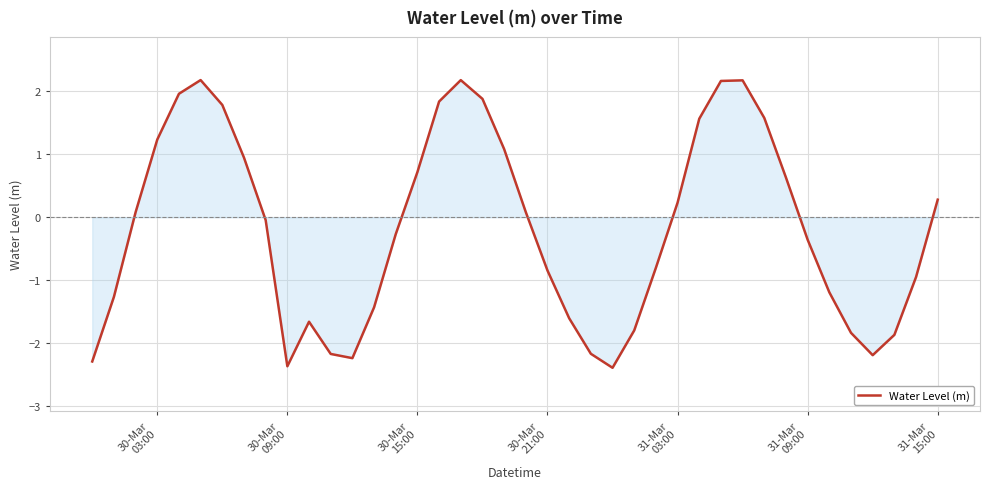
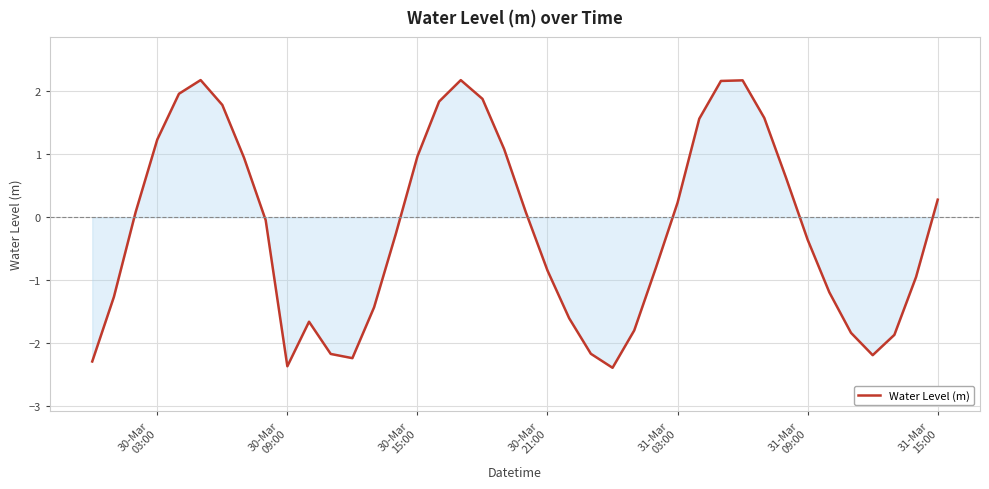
  {
    "Water Level (m)": {
      "30-Mar 09:00": -2.4,
-     "30-Mar 15:00": 0.7,
+     "30-Mar 15:00": 1.0,
      "30-Mar 21:00": -0.8,
      "31-Mar 09:00": -0.4
    }
  }
